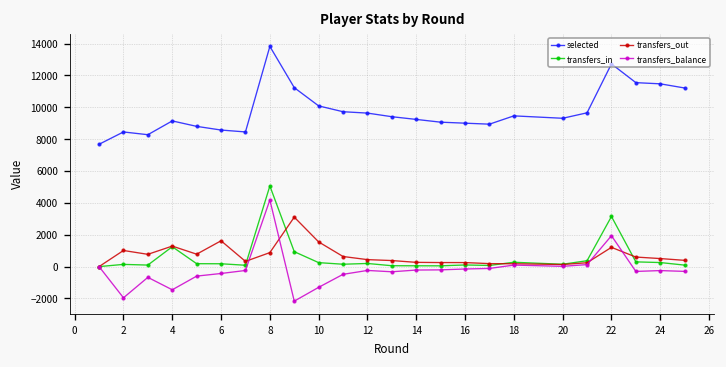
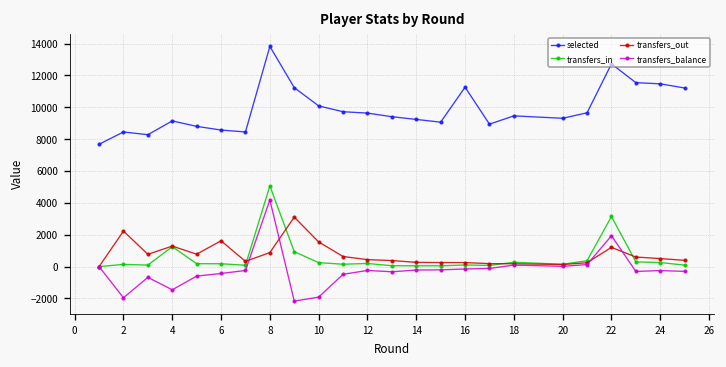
  {
    "selected": {
      "2": 8500,
      "4": 9100,
      "6": 8600,
      "8": 13800,
      "10": 10100,
      "12": 9600,
      "14": 9200,
-     "16": 9000,
+     "16": 11300,
      "18": 9500,
      "20": 9300,
      "24": 11500
    },
    "transfers_in": {
      "2": 100,
      "6": 200,
      "8": 5100,
      "10": 200,
      "12": 200,
      "14": 100,
      "22": 3100,
      "24": 300
    },
    "transfers_out": {
-     "2": 1000,
+     "2": 2200,
      "6": 1600,
      "8": 900,
      "10": 1600,
      "12": 400,
      "14": 300,
      "22": 1200,
      "24": 500
    },
    "transfers_balance": {
      "2": -2000,
      "4": -1500,
      "6": -400,
      "8": 4200,
-     "10": -1300,
+     "10": -1900,
      "12": -200,
      "14": -200,
      "16": -200,
      "22": 1900,
      "24": -300
    }
  }
